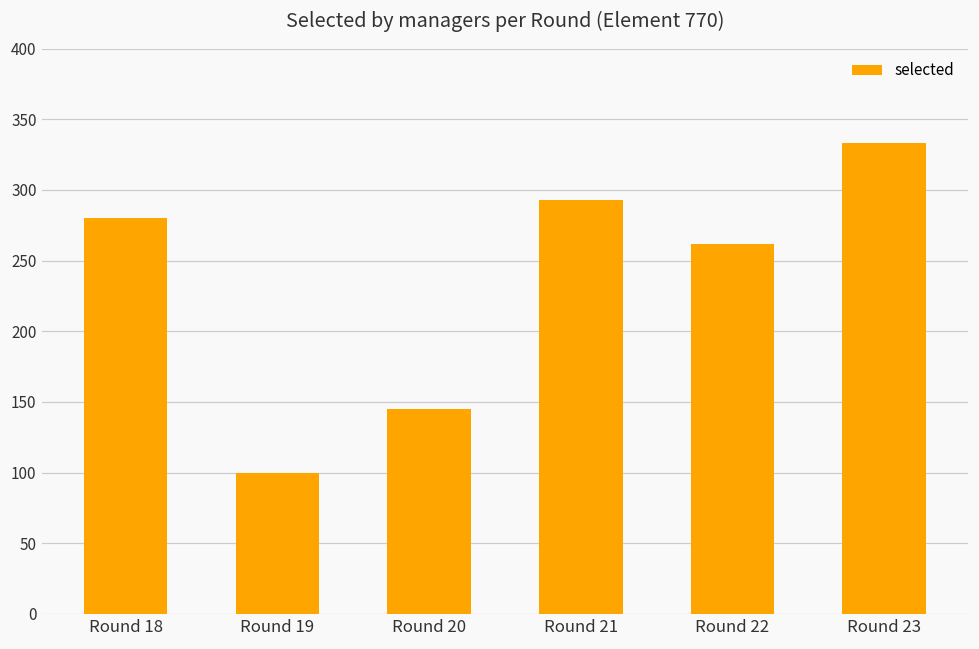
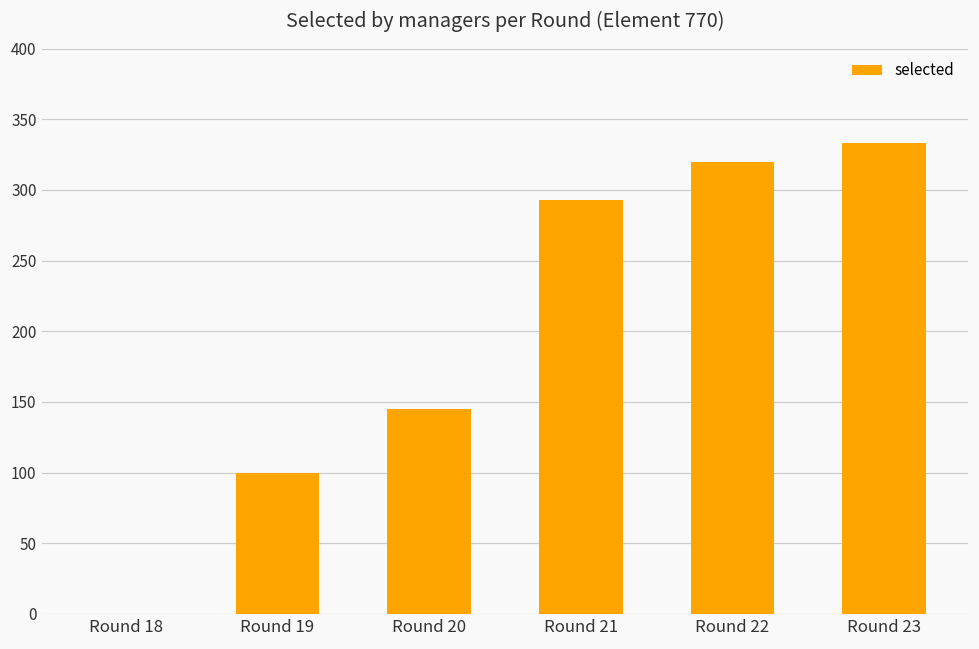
  {
-   "Round 18": 280,
+   "Round 18": 0,
    "Round 19": 100,
    "Round 20": 145,
    "Round 21": 293,
-   "Round 22": 262,
+   "Round 22": 320,
    "Round 23": 333
  }
